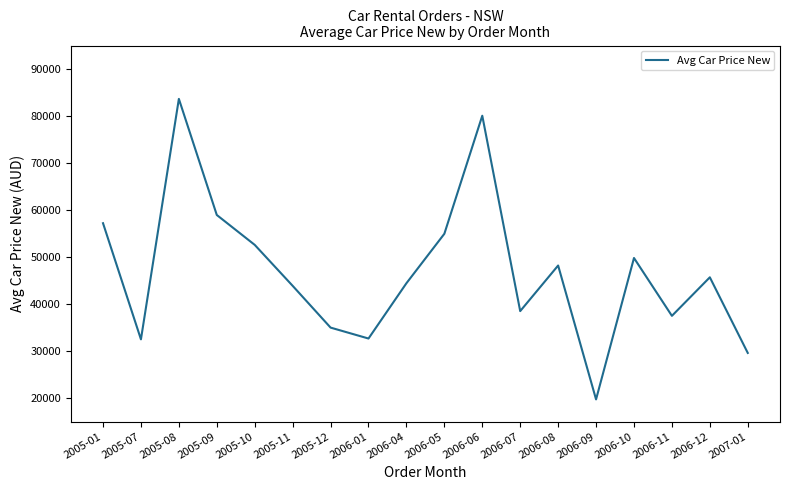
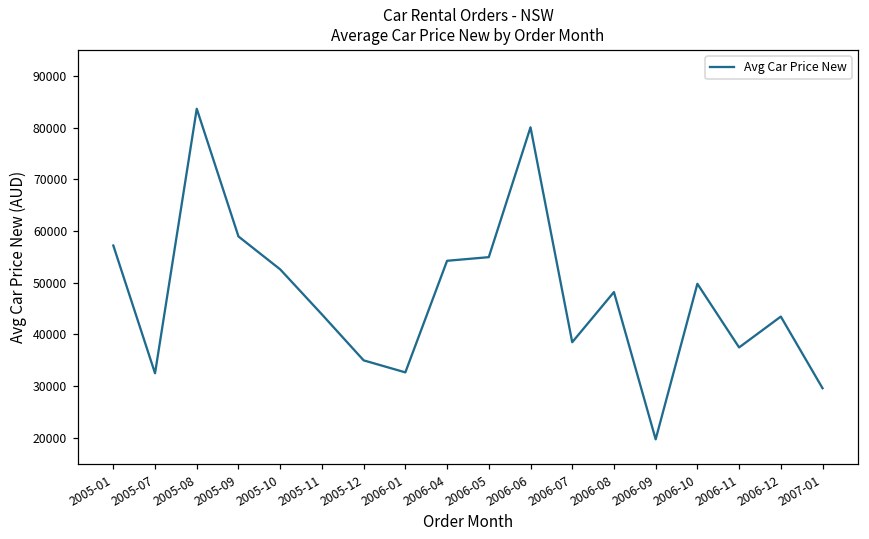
  {
    "2005-01": 57000,
    "2005-07": 32000,
    "2005-08": 84000,
    "2005-09": 59000,
    "2005-10": 53000,
    "2005-11": 44000,
    "2005-12": 35000,
    "2006-01": 33000,
-   "2006-04": 44000,
+   "2006-04": 54000,
    "2006-05": 55000,
    "2006-06": 80000,
    "2006-07": 39000,
    "2006-08": 48000,
    "2006-09": 20000,
    "2006-10": 50000,
    "2006-11": 37000,
-   "2006-12": 46000,
+   "2006-12": 43000,
    "2007-01": 30000
  }
